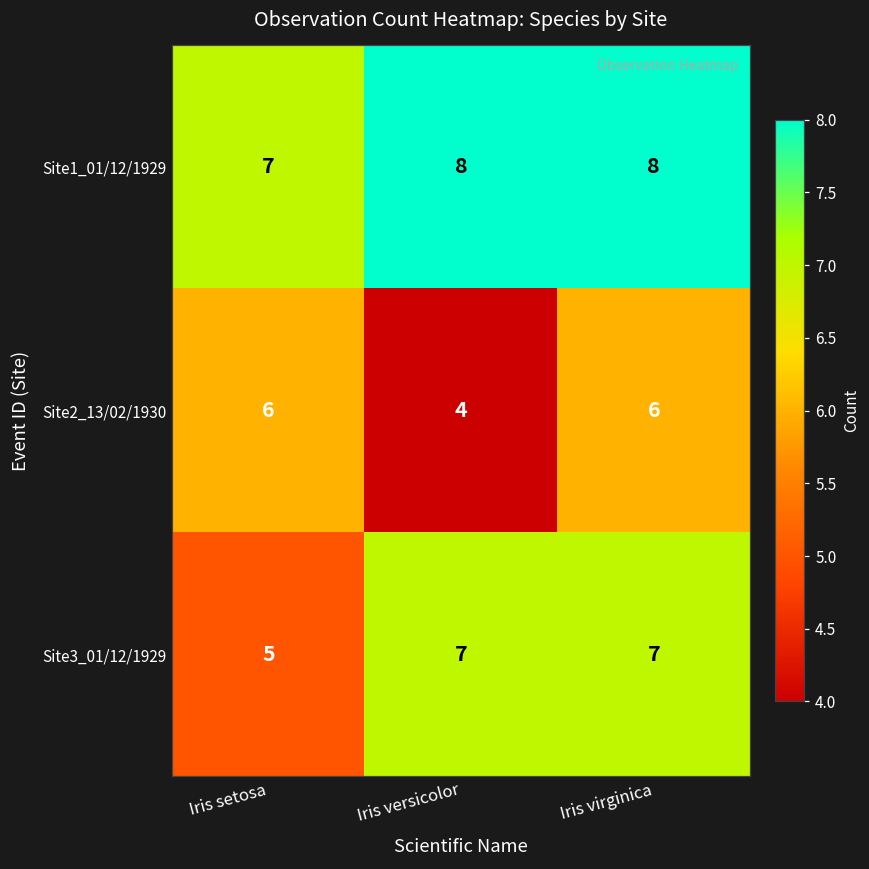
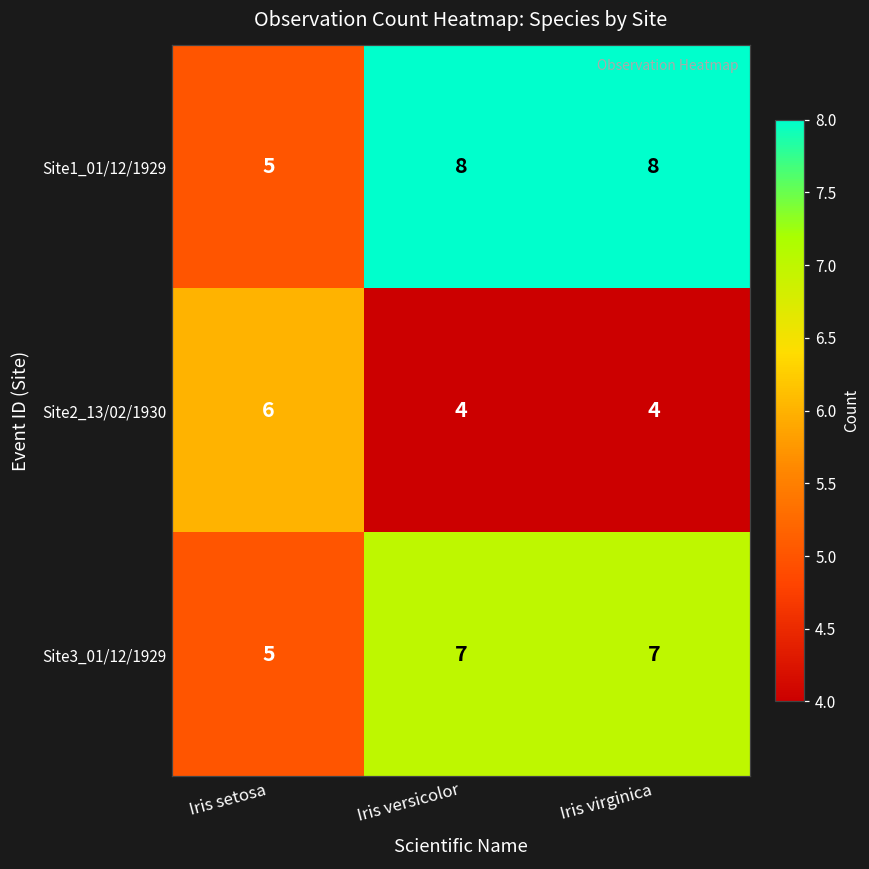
  {
    "Site1_01/12/1929": {
-     "Iris setosa": 7,
+     "Iris setosa": 5,
      "Iris versicolor": 8
    },
    "Site2_13/02/1930": {
      "Iris setosa": 6,
      "Iris versicolor": 4,
-     "Iris virginica": 6
+     "Iris virginica": 4
    },
    "Site3_01/12/1929": {
      "Iris setosa": 5,
      "Iris versicolor": 7,
      "Iris virginica": 7
    }
  }
